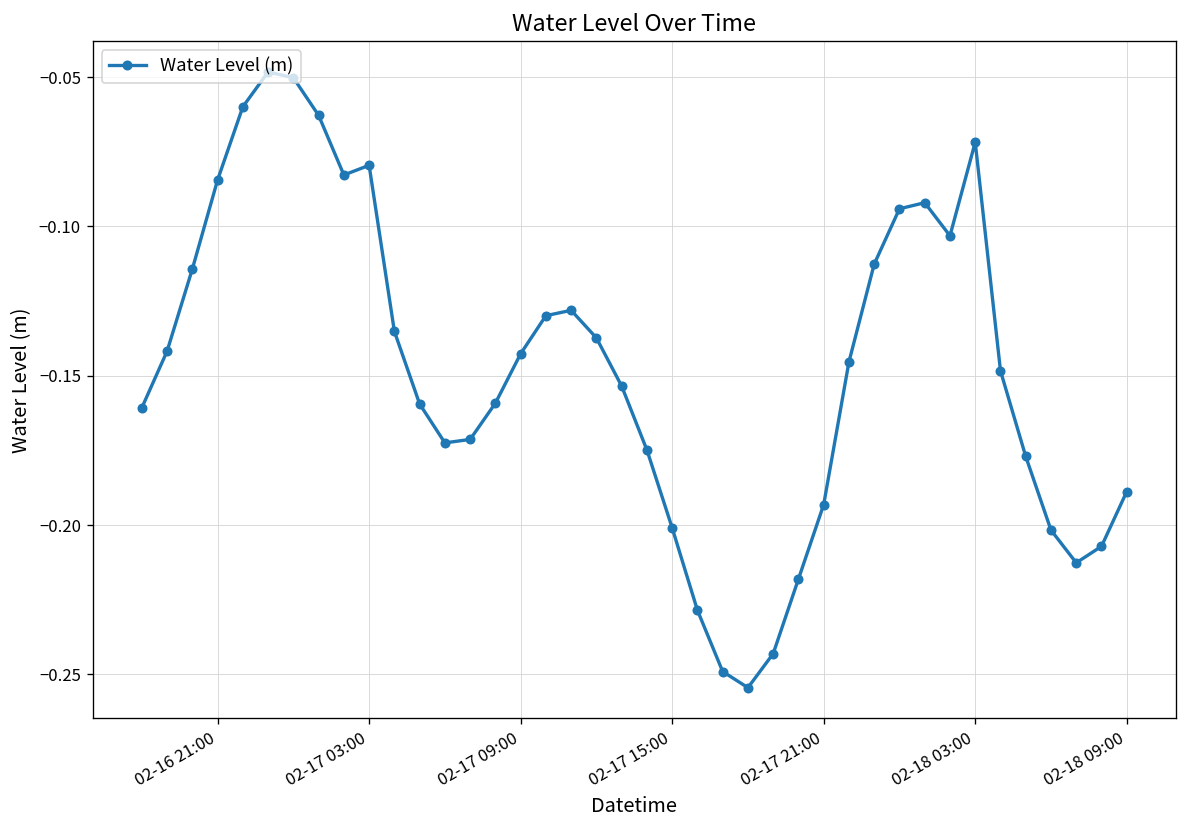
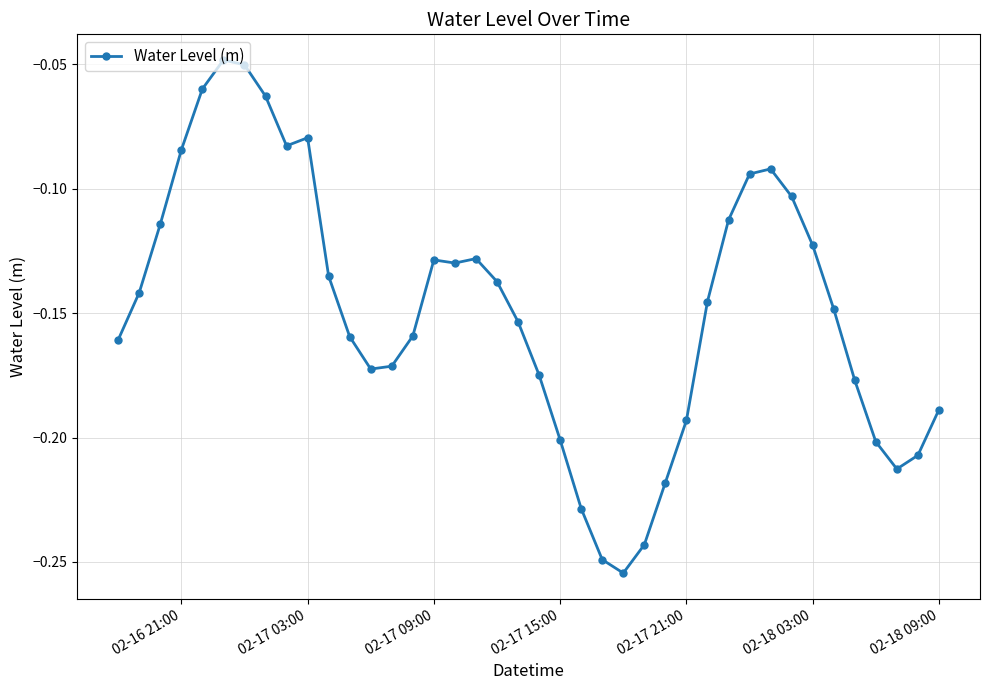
  {
    "02-16 21:00": -0.084,
    "02-17 03:00": -0.080,
-   "02-17 09:00": -0.143,
+   "02-17 09:00": -0.129,
    "02-17 15:00": -0.201,
    "02-17 21:00": -0.193,
-   "02-18 03:00": -0.072,
+   "02-18 03:00": -0.123,
    "02-18 09:00": -0.189
  }
